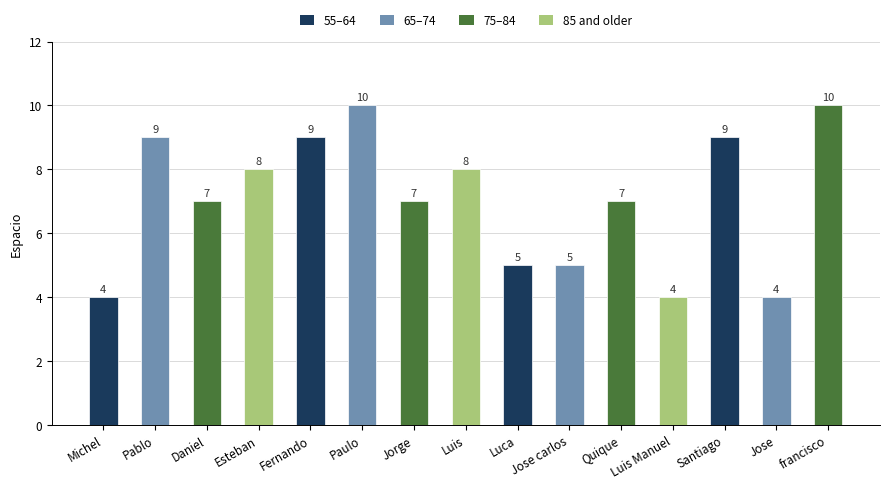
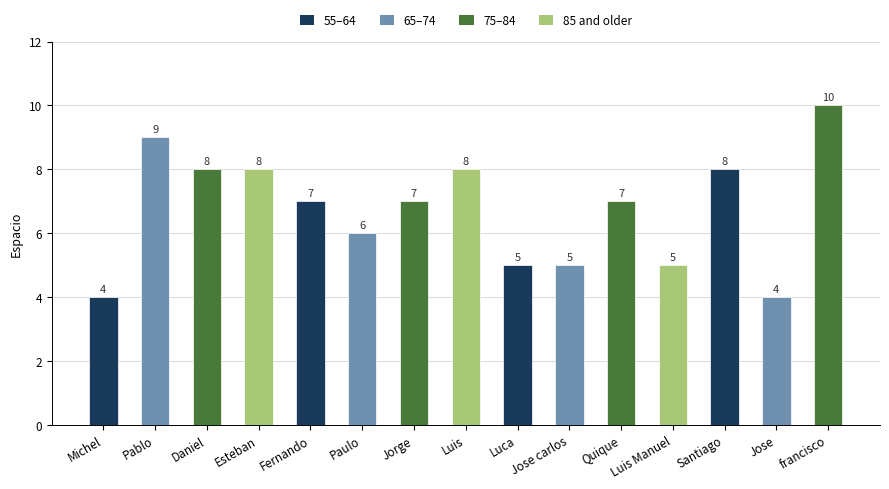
  {
    "Michel": 4,
    "Pablo": 9,
-   "Daniel": 7,
+   "Daniel": 8,
    "Esteban": 8,
-   "Fernando": 9,
-   "Paulo": 10,
+   "Fernando": 7,
+   "Paulo": 6,
    "Jorge": 7,
    "Luis": 8,
    "Luca": 5,
    "Jose carlos": 5,
    "Quique": 7,
-   "Luis Manuel": 4,
-   "Santiago": 9,
+   "Luis Manuel": 5,
+   "Santiago": 8,
    "Jose": 4,
    "francisco": 10
  }
